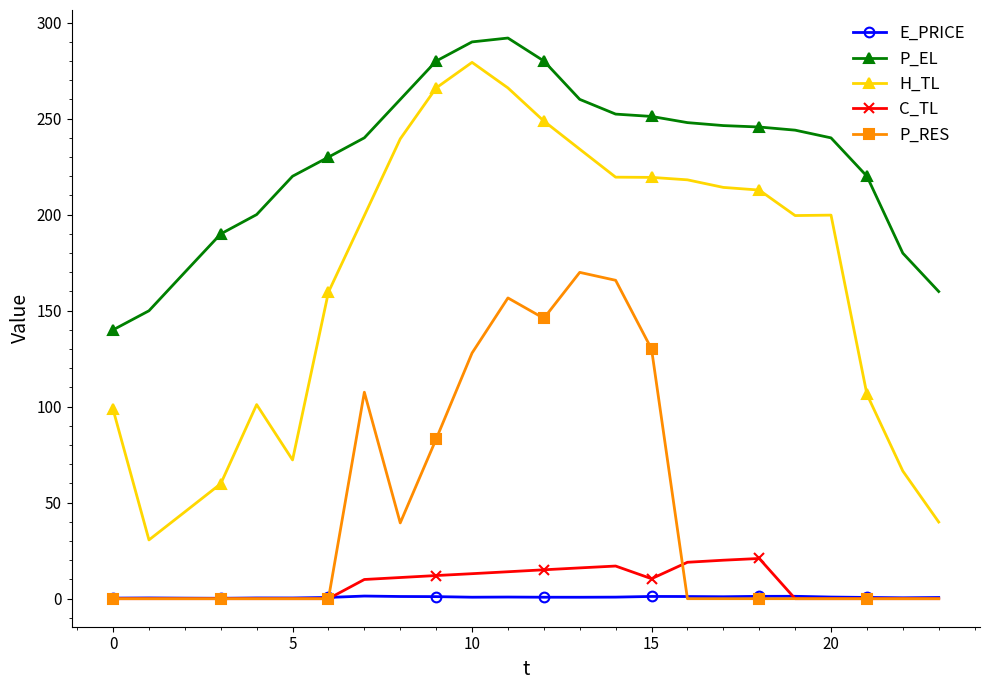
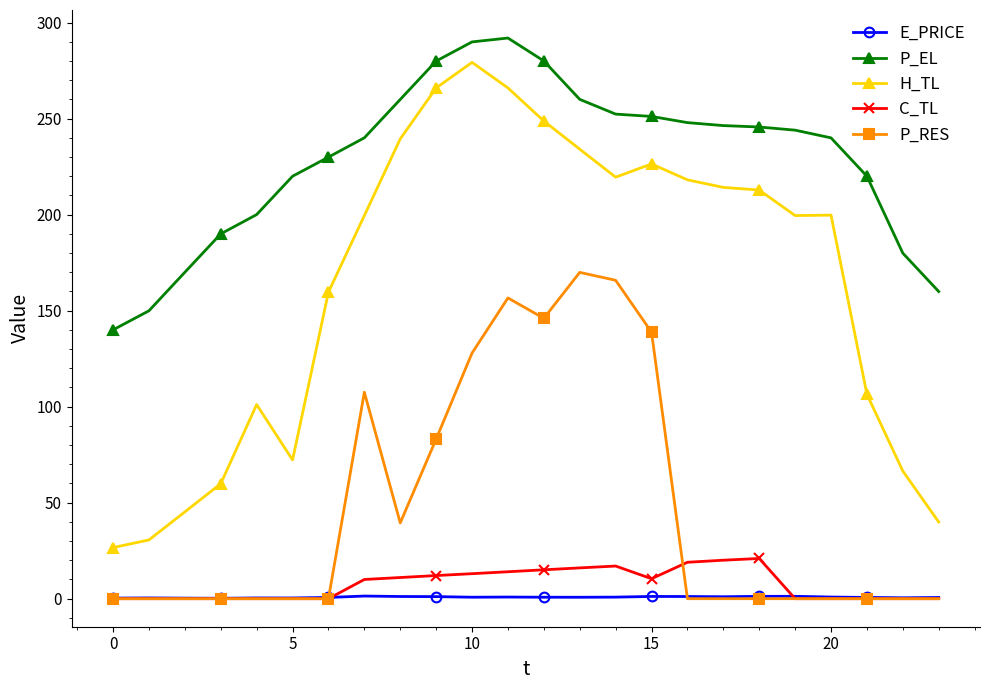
  {
    "E_PRICE": {
      "10": 1,
      "15": 1
    },
    "P_EL": {
      "0": 140,
      "5": 220,
      "10": 290,
      "15": 251,
      "20": 240
    },
    "H_TL": {
-     "0": 99,
+     "0": 27,
      "5": 72,
      "10": 279,
-     "15": 219,
+     "15": 226,
      "20": 200
    },
    "C_TL": {
      "10": 13,
      "15": 10
    },
    "P_RES": {
      "10": 128,
-     "15": 130
+     "15": 139
    }
  }
